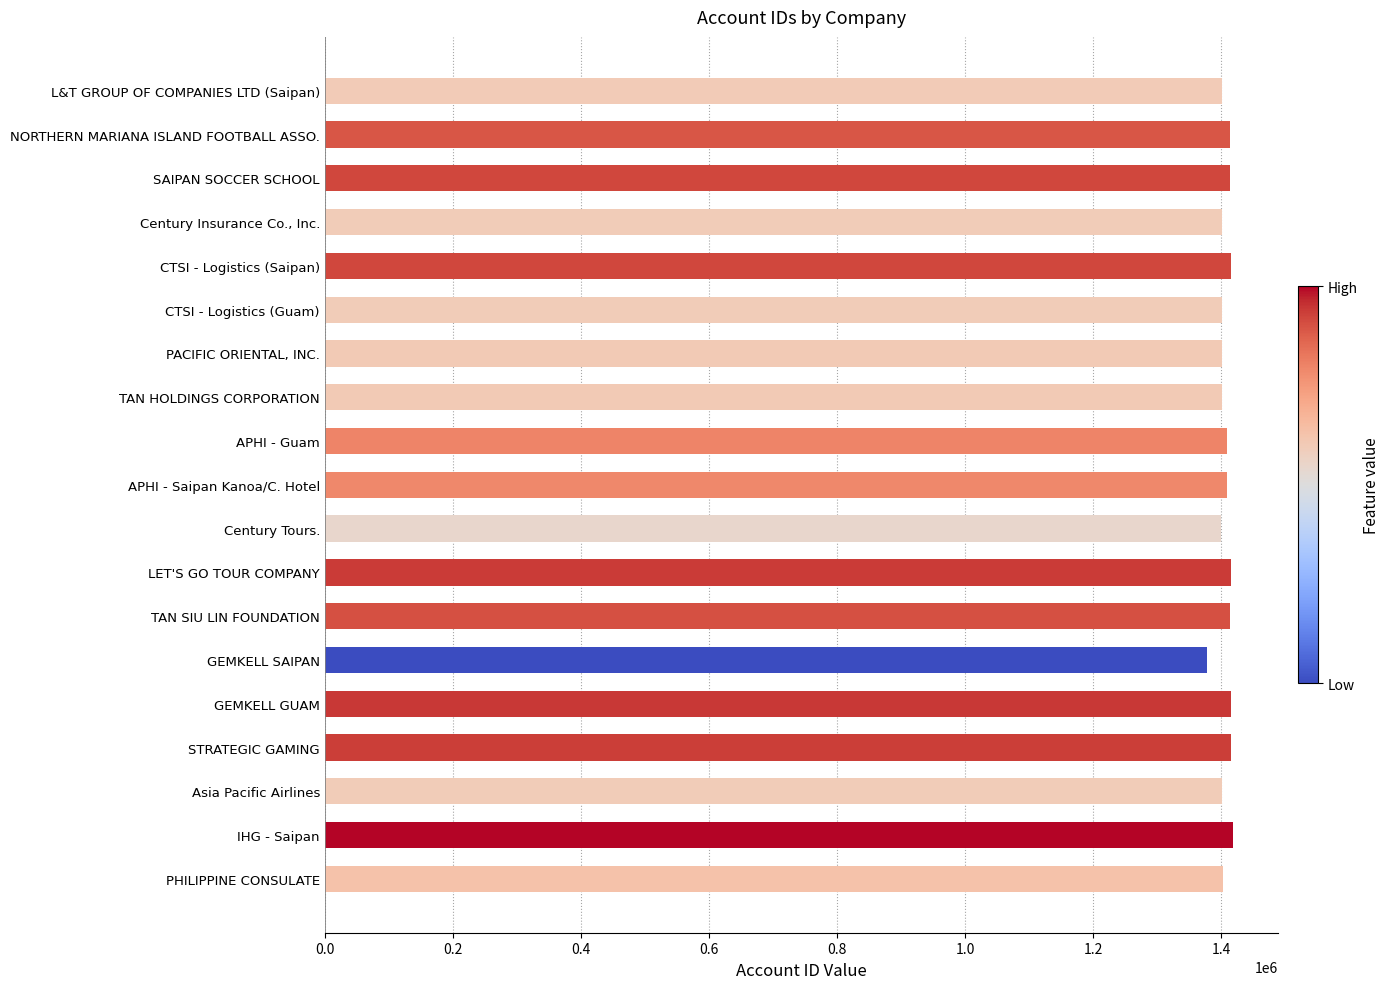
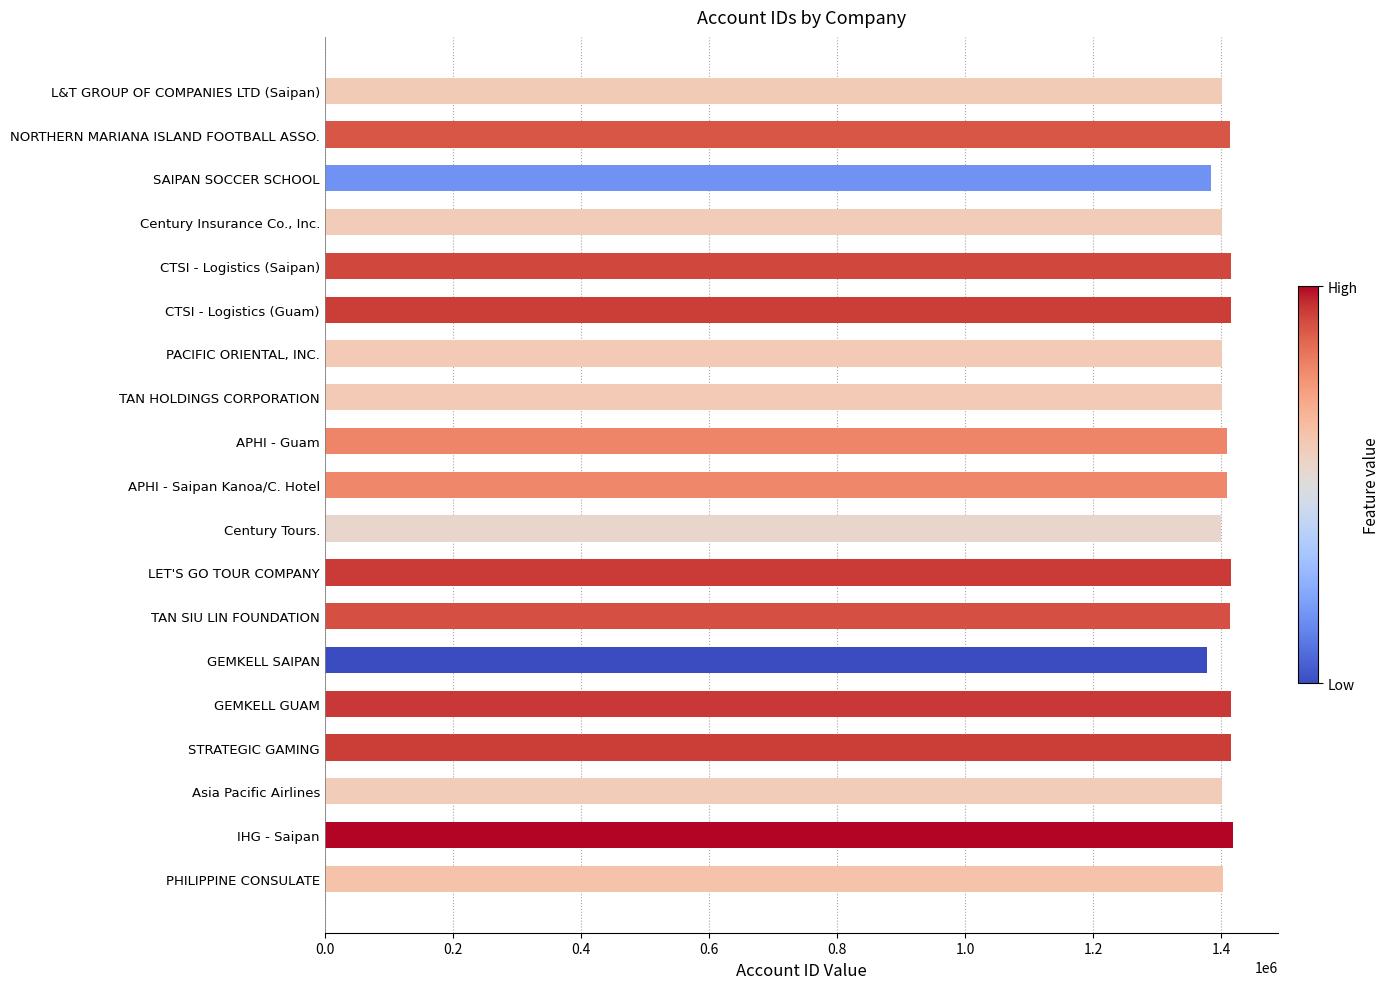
  {
    "L&T GROUP OF COMPANIES LTD (Saipan)": 1400000,
    "NORTHERN MARIANA ISLAND FOOTBALL ASSO.": 1410000,
-   "SAIPAN SOCCER SCHOOL": 1410000,
+   "SAIPAN SOCCER SCHOOL": 1380000,
    "Century Insurance Co., Inc.": 1400000,
    "CTSI - Logistics (Saipan)": 1410000,
-   "CTSI - Logistics (Guam)": 1400000,
+   "CTSI - Logistics (Guam)": 1410000,
    "PACIFIC ORIENTAL, INC.": 1400000,
    "TAN HOLDINGS CORPORATION": 1400000,
    "APHI - Guam": 1410000,
    "APHI - Saipan Kanoa/C. Hotel": 1410000,
    "Century Tours.": 1400000,
    "LET'S GO TOUR COMPANY": 1420000,
    "TAN SIU LIN FOUNDATION": 1410000,
    "GEMKELL SAIPAN": 1380000,
    "GEMKELL GUAM": 1420000,
    "STRATEGIC GAMING": 1420000,
    "Asia Pacific Airlines": 1400000,
    "IHG - Saipan": 1420000,
    "PHILIPPINE CONSULATE": 1400000
  }
